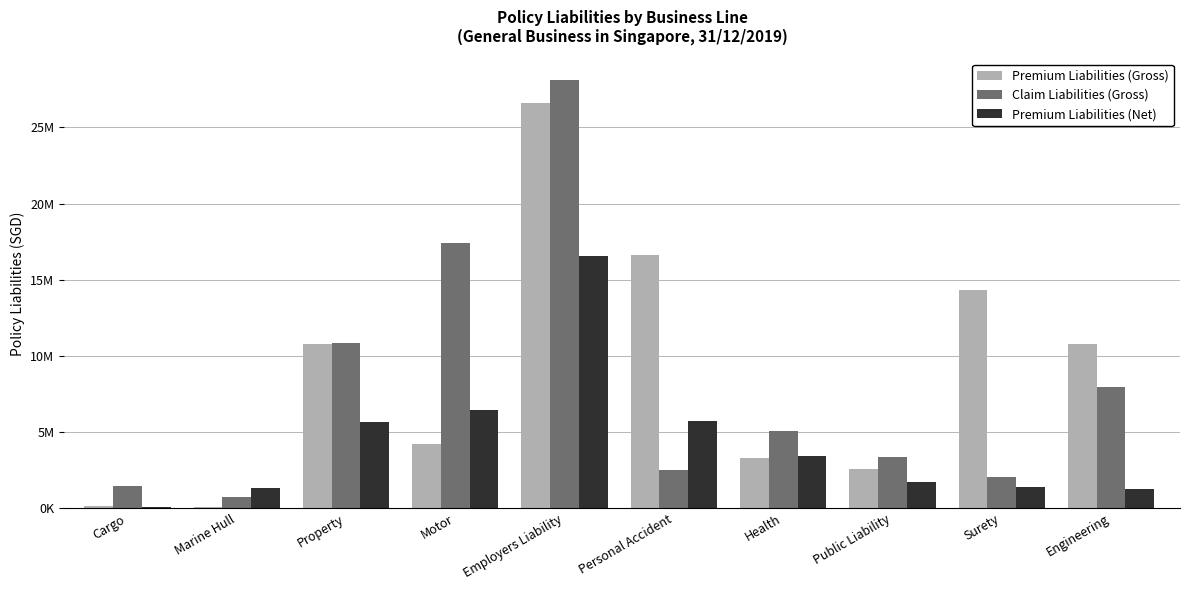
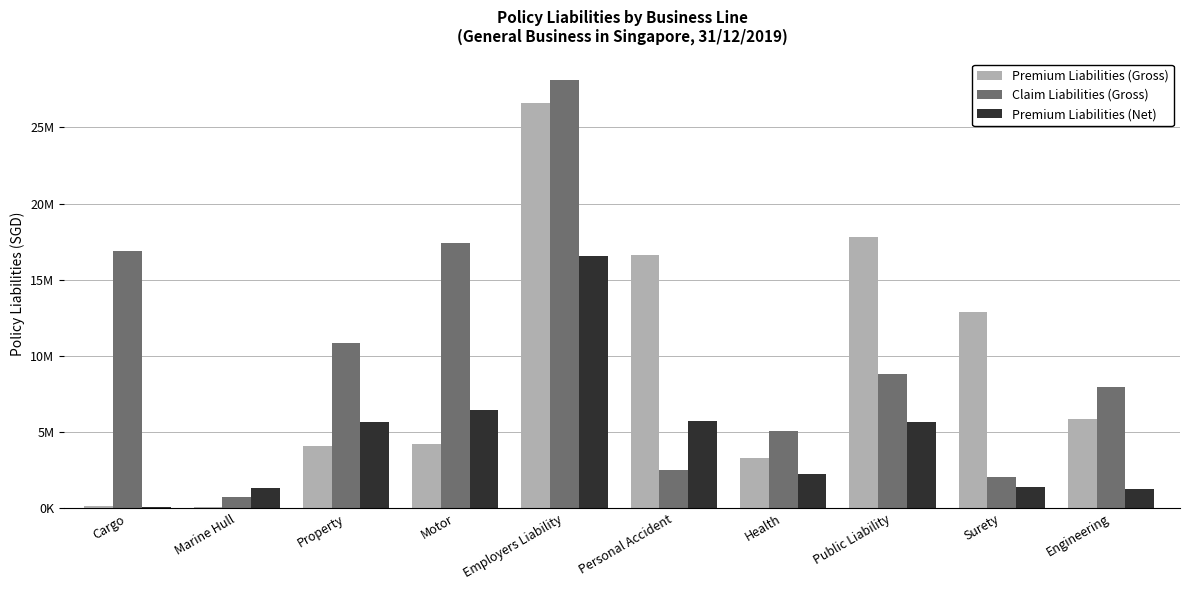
  {
    "Premium Liabilities (Gross)": {
      "Cargo": 200000,
-     "Property": 10800000,
+     "Property": 4100000,
      "Motor": 4200000,
      "Employers Liability": 26600000,
      "Personal Accident": 16700000,
      "Health": 3300000,
-     "Public Liability": 2600000,
-     "Surety": 14300000,
-     "Engineering": 10800000
+     "Public Liability": 17800000,
+     "Surety": 12900000,
+     "Engineering": 5900000
    },
    "Claim Liabilities (Gross)": {
-     "Cargo": 1500000,
+     "Cargo": 16900000,
      "Marine Hull": 800000,
      "Property": 10800000,
      "Motor": 17400000,
      "Employers Liability": 28100000,
      "Personal Accident": 2500000,
      "Health": 5100000,
-     "Public Liability": 3300000,
+     "Public Liability": 8800000,
      "Surety": 2100000,
      "Engineering": 8000000
    },
    "Premium Liabilities (Net)": {
      "Marine Hull": 1300000,
      "Property": 5700000,
      "Motor": 6500000,
      "Employers Liability": 16600000,
      "Personal Accident": 5700000,
-     "Health": 3400000,
-     "Public Liability": 1700000,
+     "Health": 2300000,
+     "Public Liability": 5600000,
      "Surety": 1400000,
      "Engineering": 1300000
    }
  }
